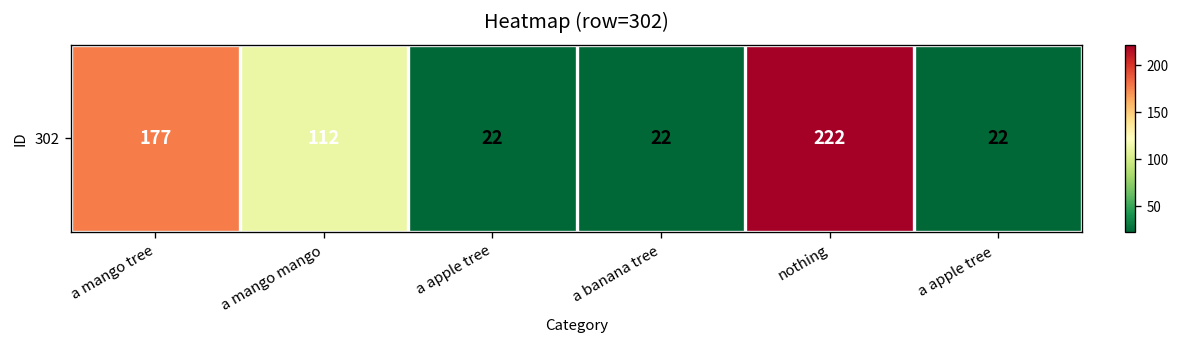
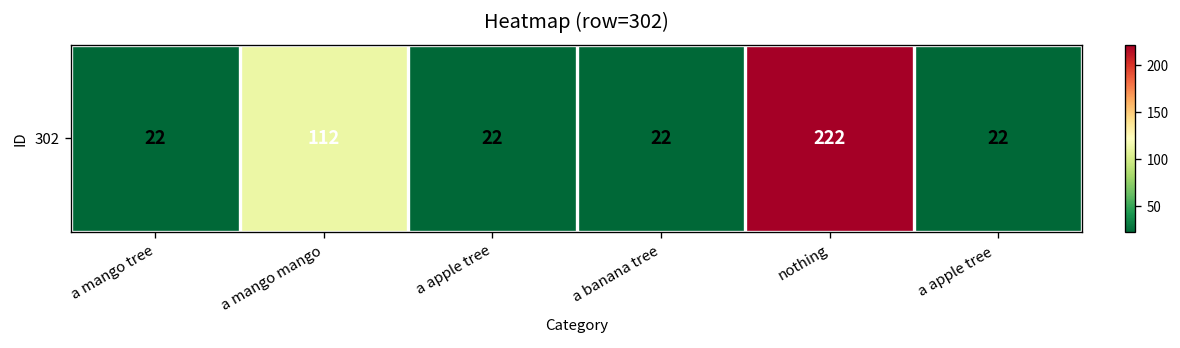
  {
    "302": {
-     "a mango tree": 177,
+     "a mango tree": 22,
      "a mango mango": 112,
      "a banana tree": 22,
      "nothing": 222
    }
  }
